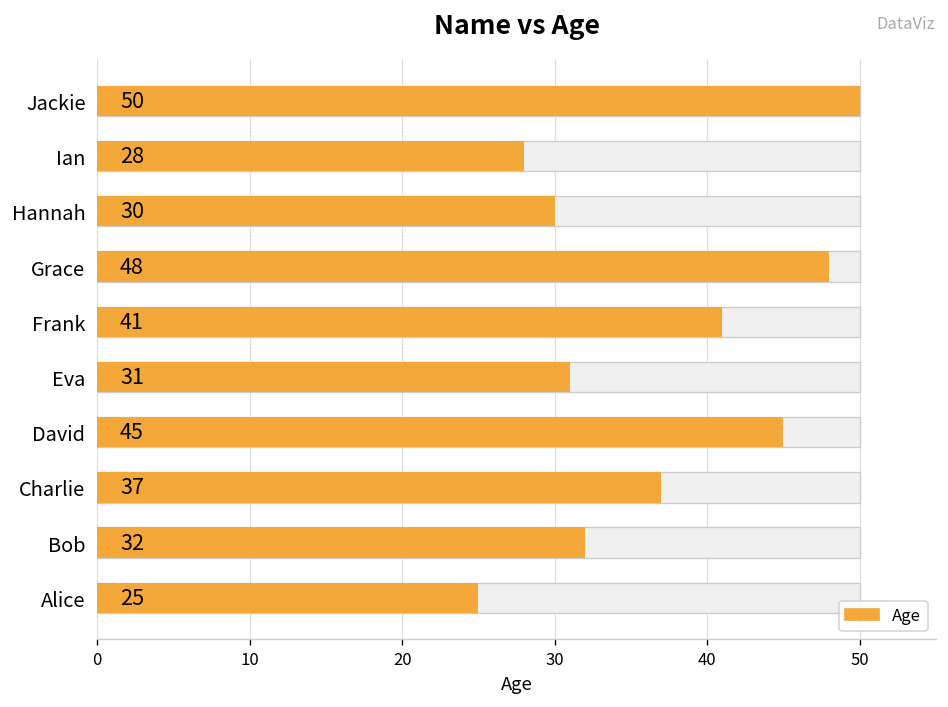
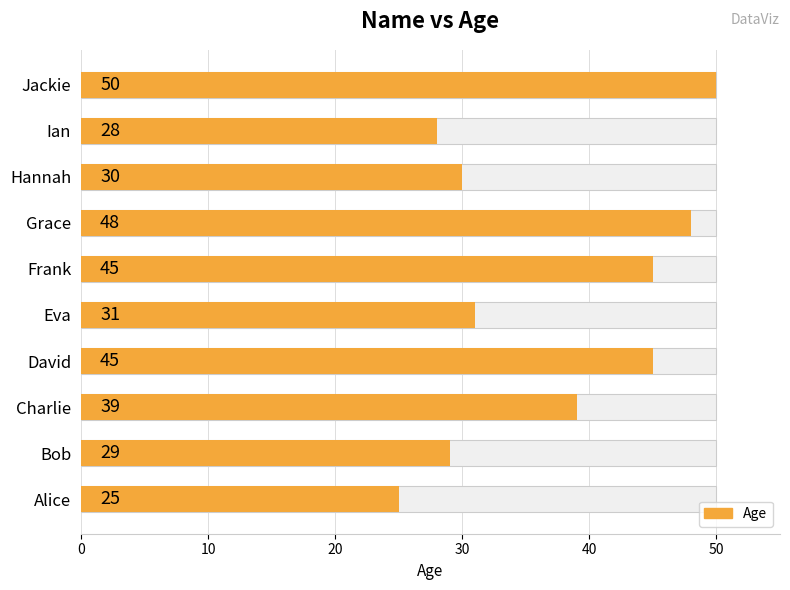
  {
    "Age": {
      "Jackie": 50,
-     "Frank": 41,
-     "Charlie": 37,
-     "Bob": 32
+     "Frank": 45,
+     "Charlie": 39,
+     "Bob": 29
    }
  }
